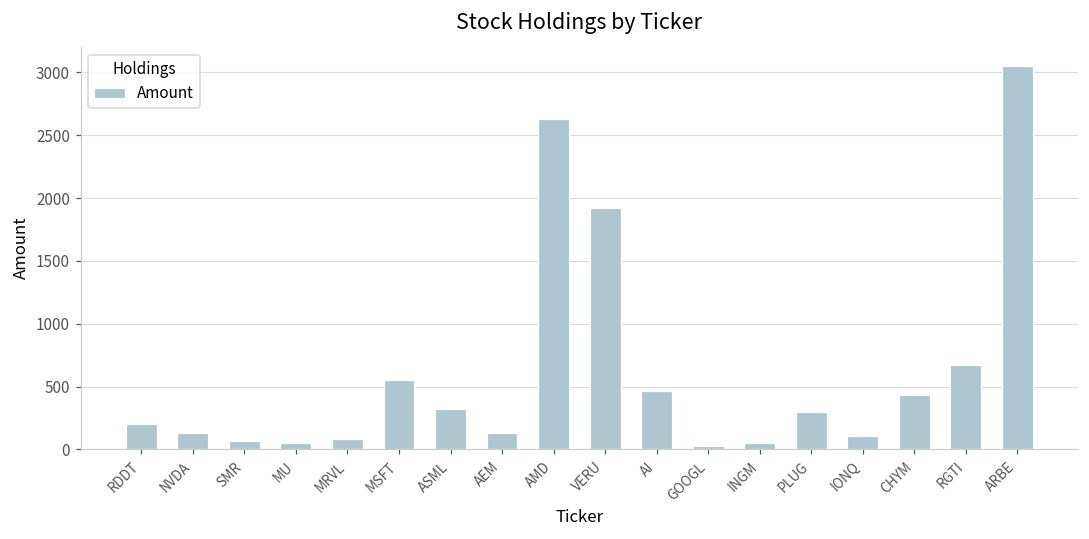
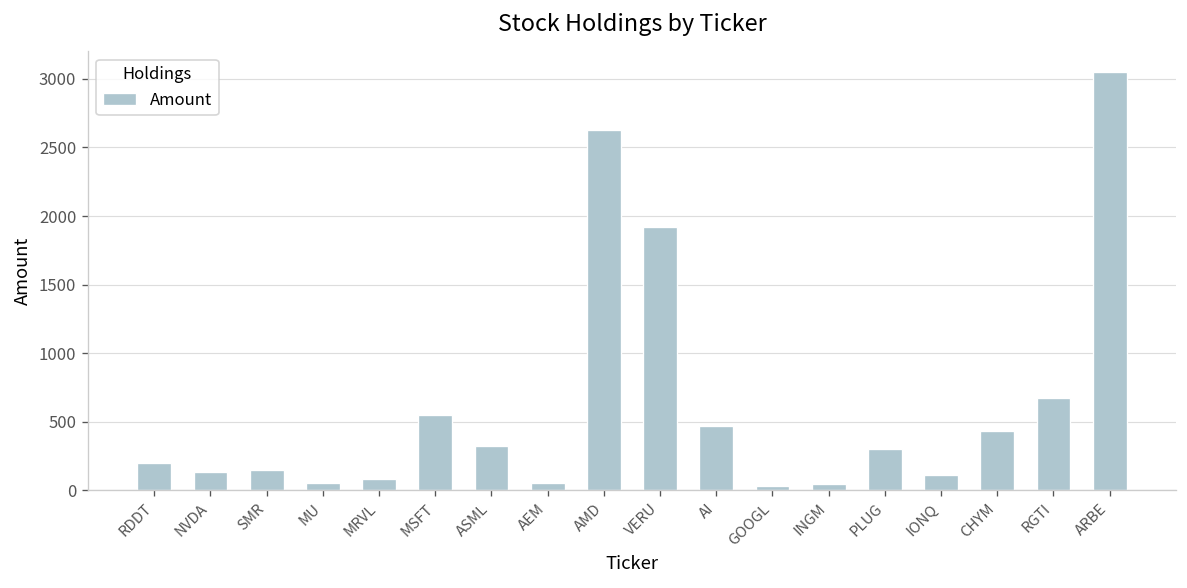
  {
    "RDDT": 200,
    "NVDA": 130,
-   "SMR": 60,
+   "SMR": 150,
    "MU": 50,
    "MRVL": 80,
    "MSFT": 550,
    "ASML": 320,
-   "AEM": 130,
+   "AEM": 50,
    "AMD": 2630,
    "VERU": 1920,
    "AI": 470,
    "GOOGL": 30,
    "INGM": 50,
    "PLUG": 300,
    "IONQ": 110,
    "CHYM": 440,
    "RGTI": 680,
    "ARBE": 3050
  }
